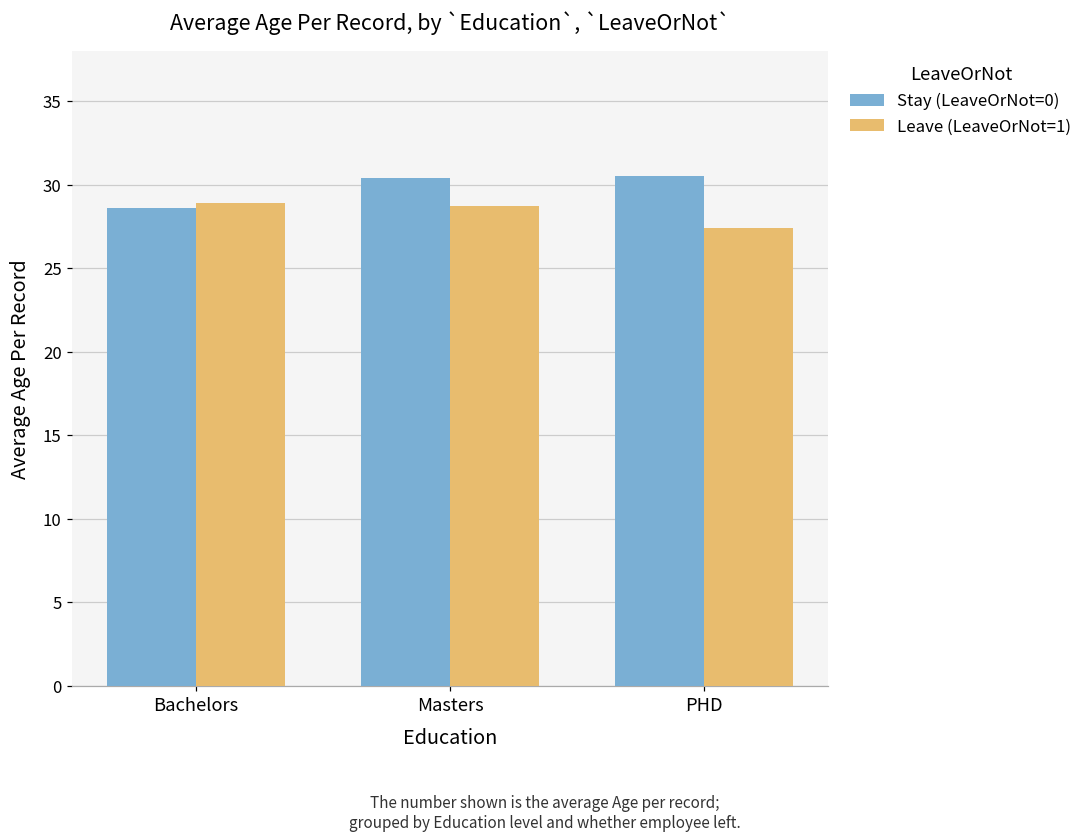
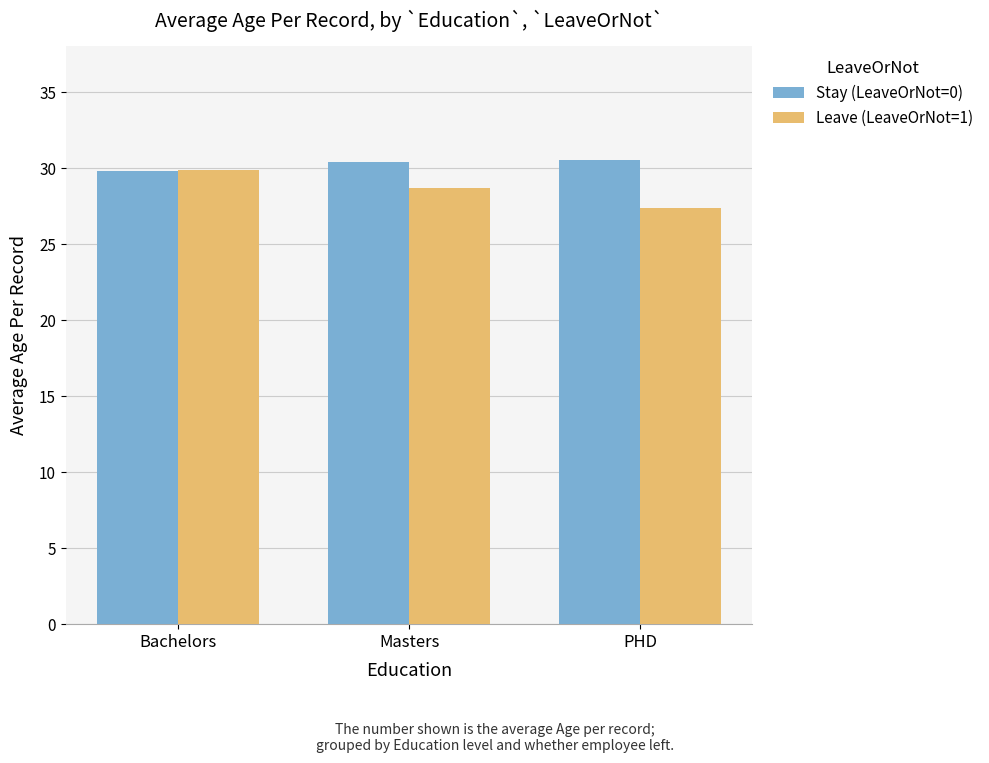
  {
    "Stay (LeaveOrNot=0)": {
-     "Bachelors": 28.6,
+     "Bachelors": 29.8,
      "Masters": 30.4,
      "PHD": 30.5
    },
    "Leave (LeaveOrNot=1)": {
-     "Bachelors": 28.9,
+     "Bachelors": 29.9,
      "Masters": 28.7,
      "PHD": 27.4
    }
  }
